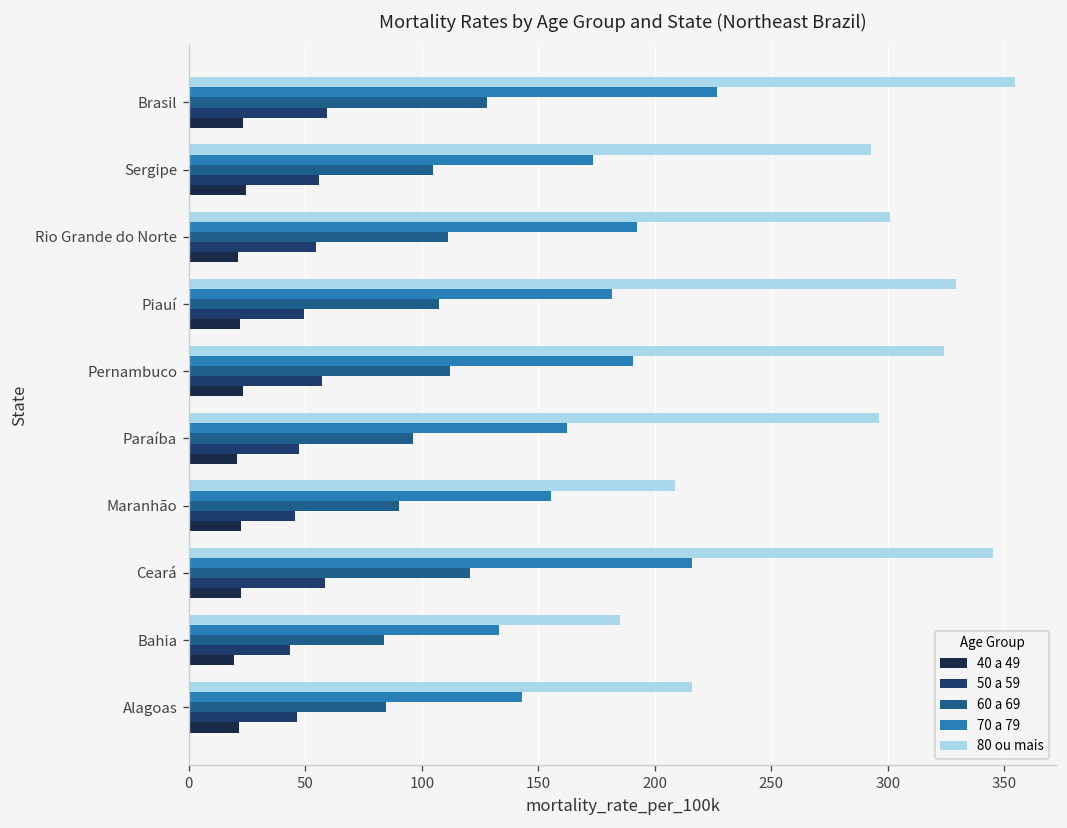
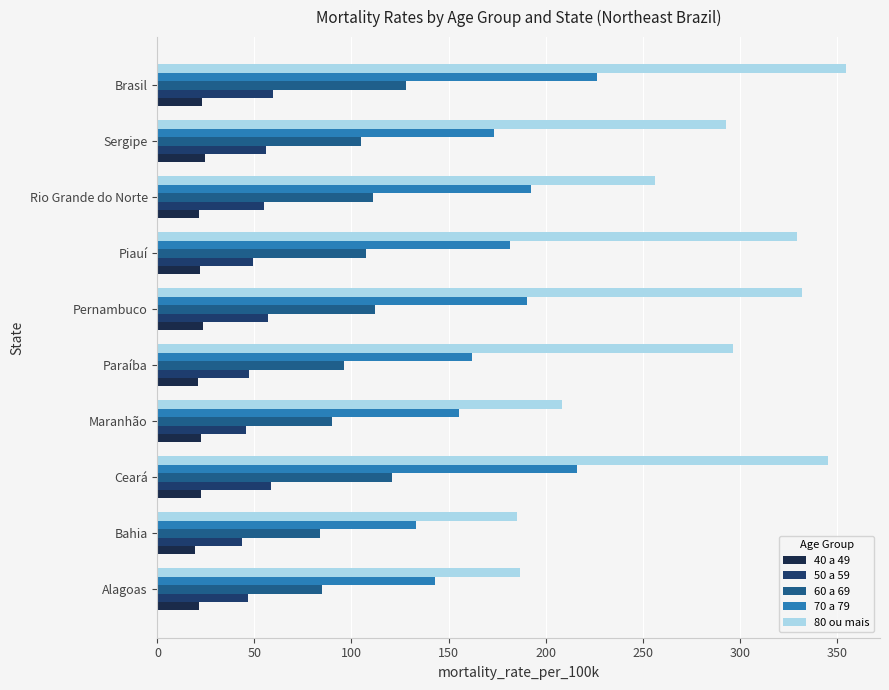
  {
    "80 ou mais": {
      "Brasil": 355,
      "Sergipe": 293,
-     "Rio Grande do Norte": 301,
+     "Rio Grande do Norte": 257,
      "Piauí": 329,
-     "Pernambuco": 324,
+     "Pernambuco": 332,
      "Paraíba": 296,
      "Maranhão": 209,
      "Ceará": 345,
      "Bahia": 185,
-     "Alagoas": 216
+     "Alagoas": 187
    }
  }
